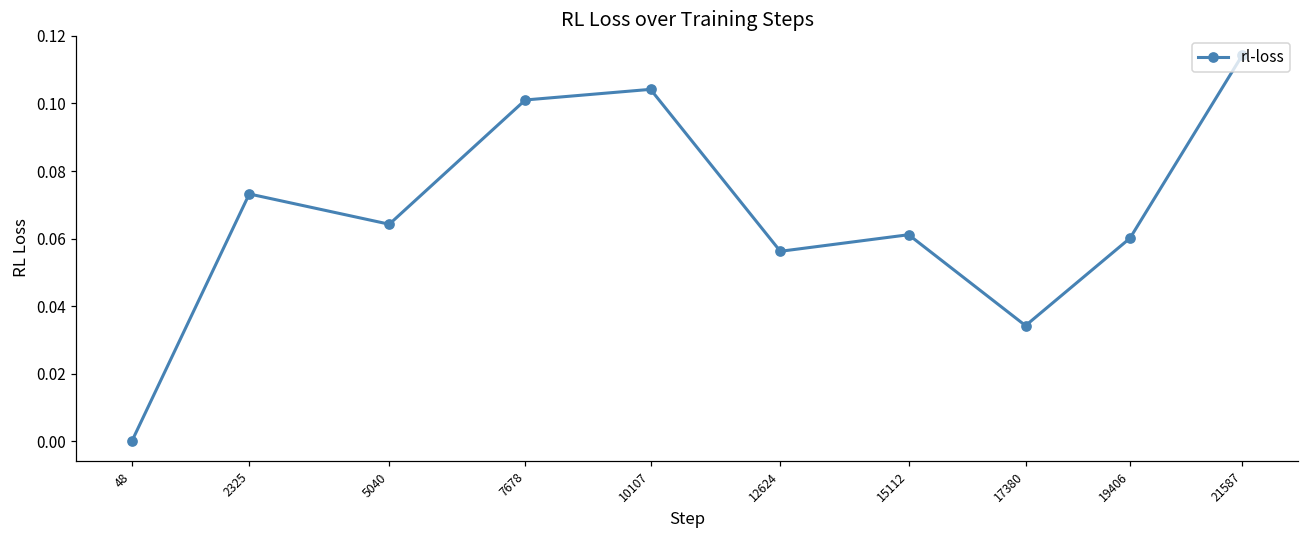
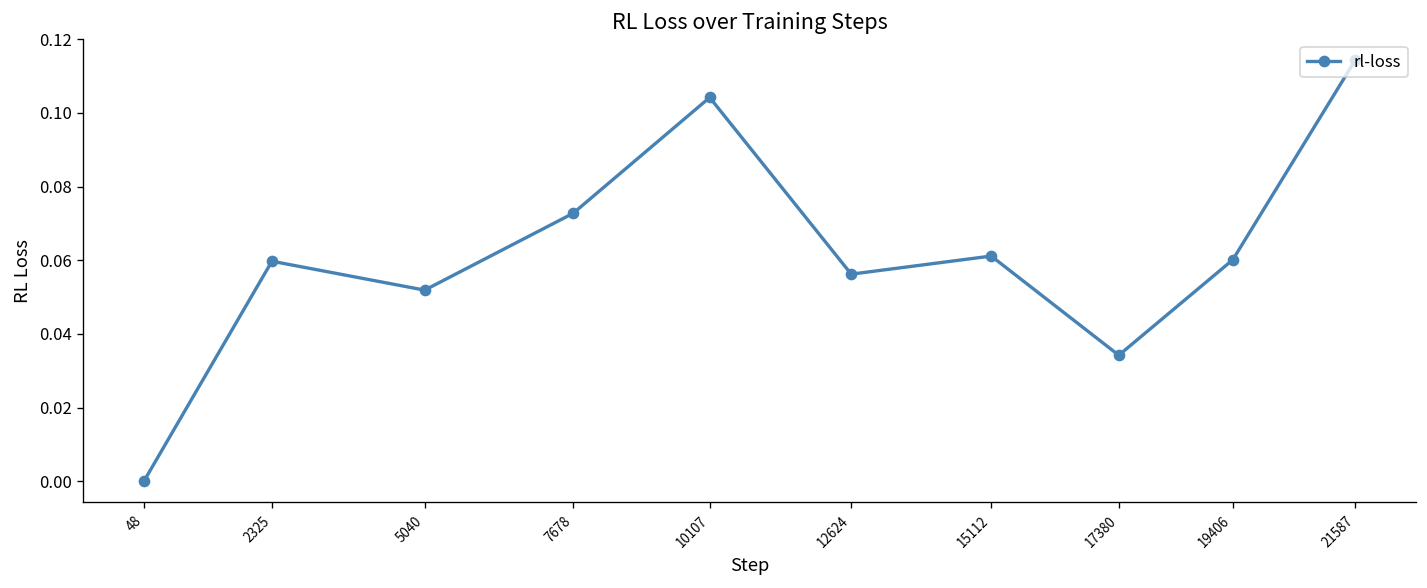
  {
    "48": 0.000,
-   "2325": 0.073,
-   "5040": 0.064,
-   "7678": 0.101,
+   "2325": 0.060,
+   "5040": 0.052,
+   "7678": 0.073,
    "10107": 0.104,
    "12624": 0.056,
    "15112": 0.061,
    "17380": 0.034,
    "19406": 0.060
  }
